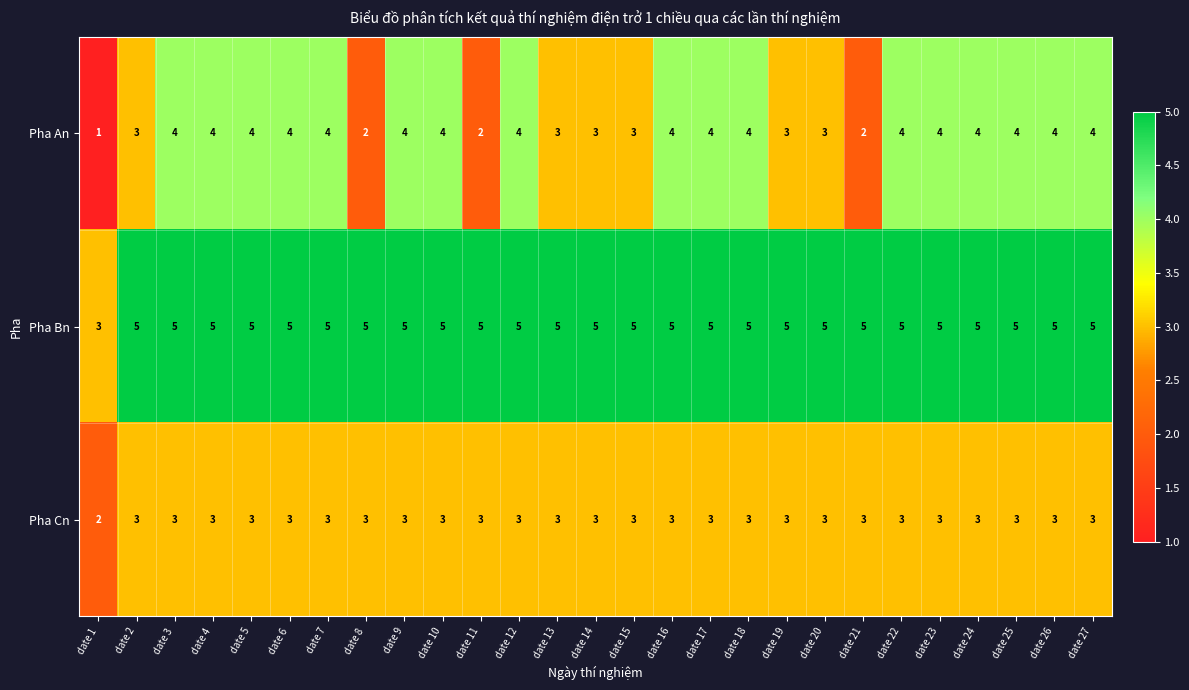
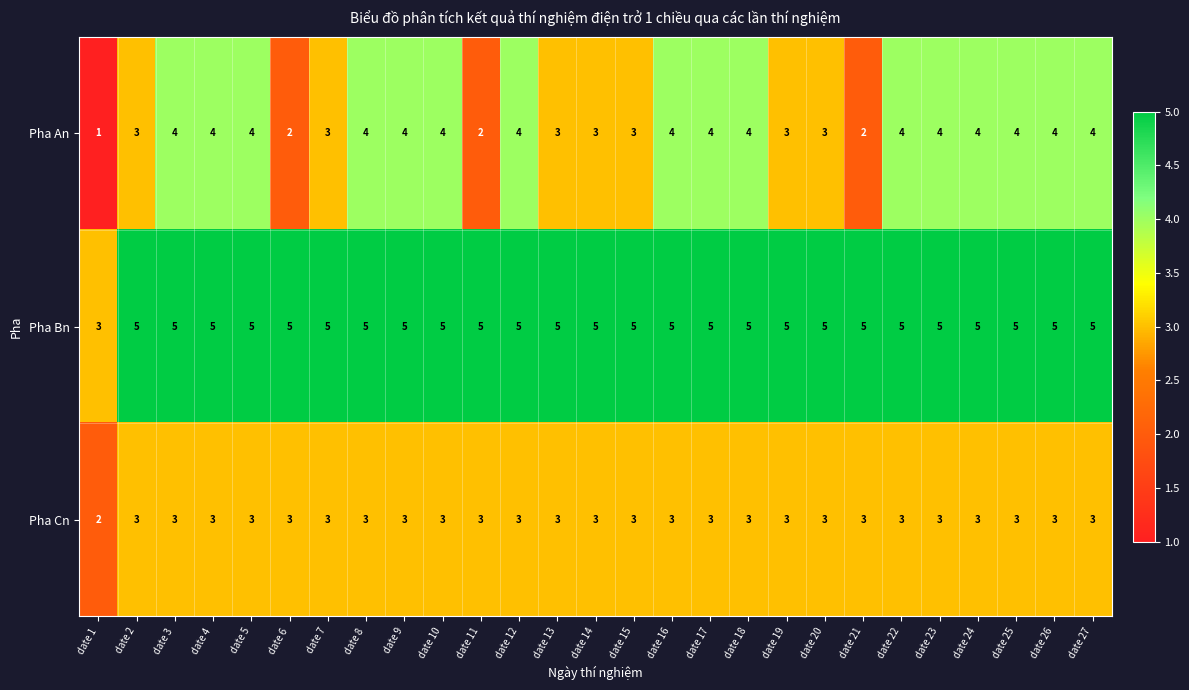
  {
    "Pha An": {
      "date 1": 1,
      "date 2": 3,
      "date 3": 4,
      "date 4": 4,
      "date 5": 4,
-     "date 6": 4,
-     "date 7": 4,
-     "date 8": 2,
+     "date 6": 2,
+     "date 7": 3,
+     "date 8": 4,
      "date 9": 4,
      "date 10": 4,
      "date 11": 2,
      "date 12": 4,
      "date 13": 3,
      "date 14": 3,
      "date 15": 3,
      "date 16": 4,
      "date 17": 4,
      "date 18": 4,
      "date 19": 3,
      "date 20": 3,
      "date 21": 2,
      "date 22": 4,
      "date 23": 4,
      "date 24": 4,
      "date 25": 4,
      "date 26": 4,
      "date 27": 4
    },
    "Pha Bn": {
      "date 1": 3,
      "date 2": 5,
      "date 3": 5,
      "date 4": 5,
      "date 5": 5,
      "date 6": 5,
      "date 7": 5,
      "date 8": 5,
      "date 9": 5,
      "date 10": 5,
      "date 11": 5,
      "date 12": 5,
      "date 13": 5,
      "date 14": 5,
      "date 15": 5,
      "date 16": 5,
      "date 17": 5,
      "date 18": 5,
      "date 19": 5,
      "date 20": 5,
      "date 21": 5,
      "date 22": 5,
      "date 23": 5,
      "date 24": 5,
      "date 25": 5,
      "date 26": 5,
      "date 27": 5
    },
    "Pha Cn": {
      "date 1": 2,
      "date 2": 3,
      "date 3": 3,
      "date 4": 3,
      "date 5": 3,
      "date 6": 3,
      "date 7": 3,
      "date 8": 3,
      "date 9": 3,
      "date 10": 3,
      "date 11": 3,
      "date 12": 3,
      "date 13": 3,
      "date 14": 3,
      "date 15": 3,
      "date 16": 3,
      "date 17": 3,
      "date 18": 3,
      "date 19": 3,
      "date 20": 3,
      "date 21": 3,
      "date 22": 3,
      "date 23": 3,
      "date 24": 3,
      "date 25": 3,
      "date 26": 3,
      "date 27": 3
    }
  }
